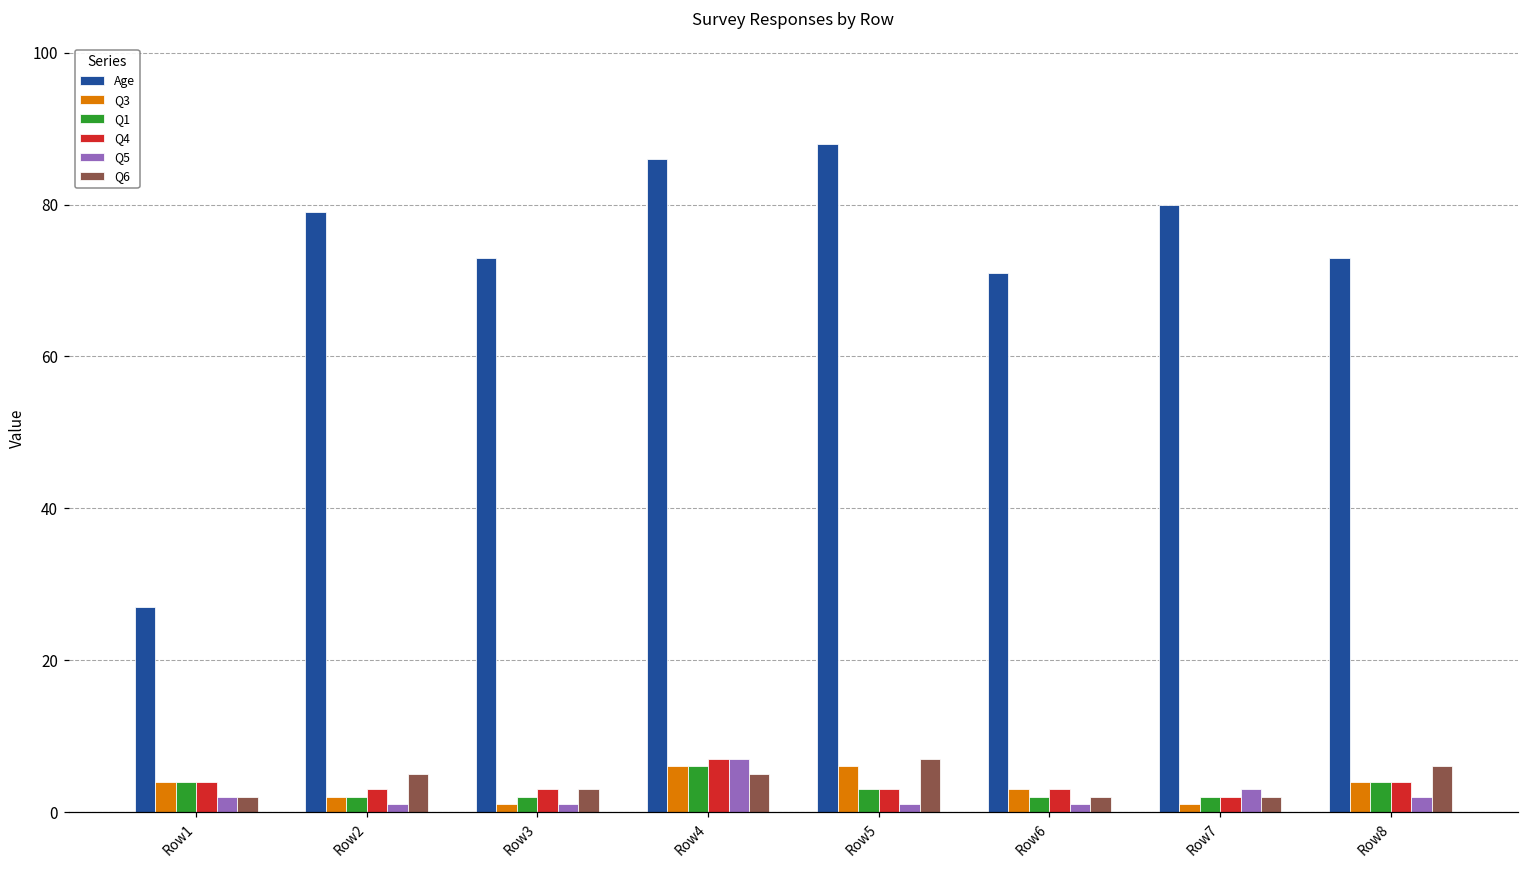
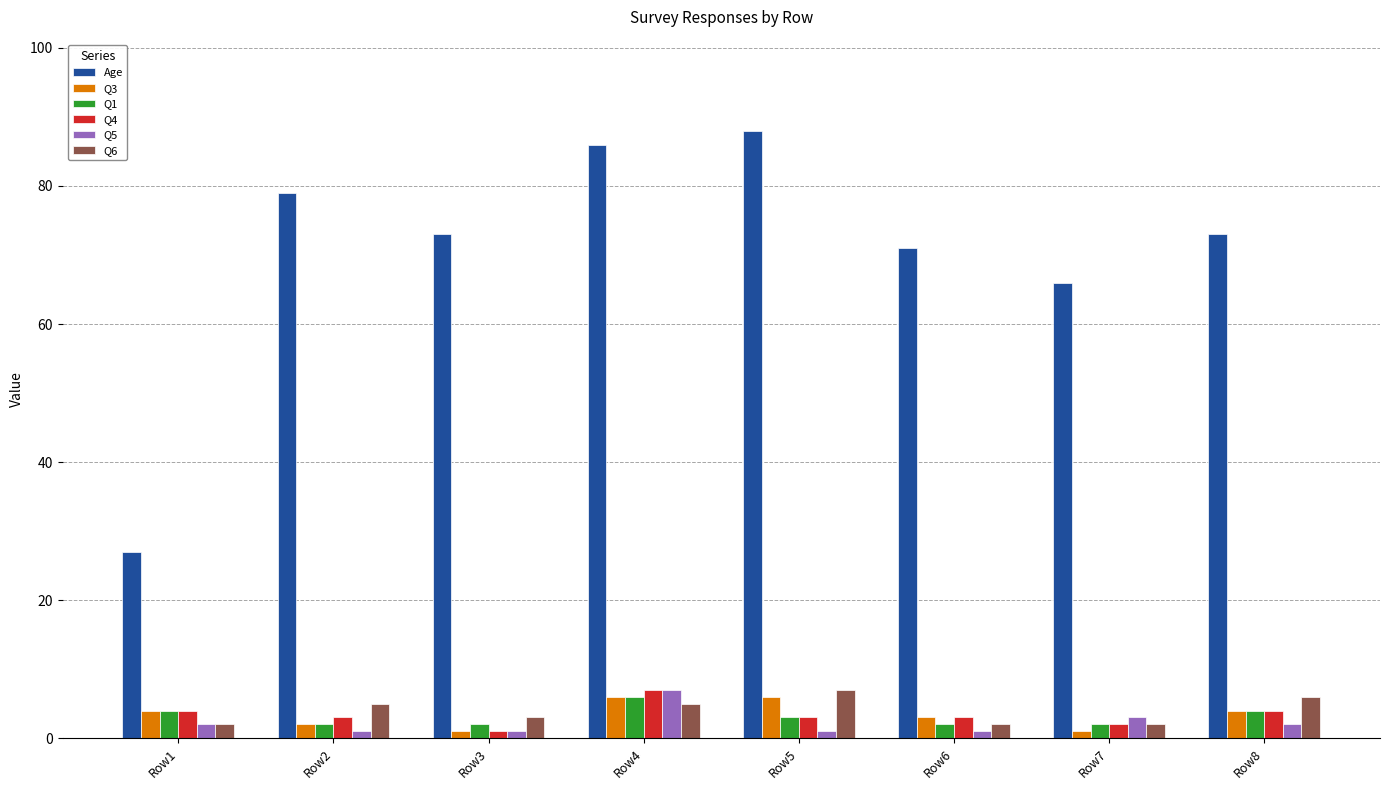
  {
    "Age": {
      "Row1": 27,
      "Row2": 79,
      "Row3": 73,
      "Row4": 86,
      "Row5": 88,
      "Row6": 71,
-     "Row7": 80,
+     "Row7": 66,
      "Row8": 73
    },
    "Q3": {
      "Row1": 4,
      "Row2": 2,
      "Row3": 1,
      "Row4": 6,
      "Row5": 6,
      "Row6": 3,
      "Row7": 1,
      "Row8": 4
    },
    "Q1": {
      "Row1": 4,
      "Row2": 2,
      "Row3": 2,
      "Row4": 6,
      "Row5": 3,
      "Row6": 2,
      "Row7": 2,
      "Row8": 4
    },
    "Q4": {
      "Row1": 4,
      "Row2": 3,
-     "Row3": 3,
+     "Row3": 1,
      "Row4": 7,
      "Row5": 3,
      "Row6": 3,
      "Row7": 2,
      "Row8": 4
    },
    "Q5": {
      "Row1": 2,
      "Row2": 1,
      "Row3": 1,
      "Row4": 7,
      "Row5": 1,
      "Row6": 1,
      "Row7": 3,
      "Row8": 2
    },
    "Q6": {
      "Row1": 2,
      "Row2": 5,
      "Row3": 3,
      "Row4": 5,
      "Row5": 7,
      "Row6": 2,
      "Row7": 2,
      "Row8": 6
    }
  }
